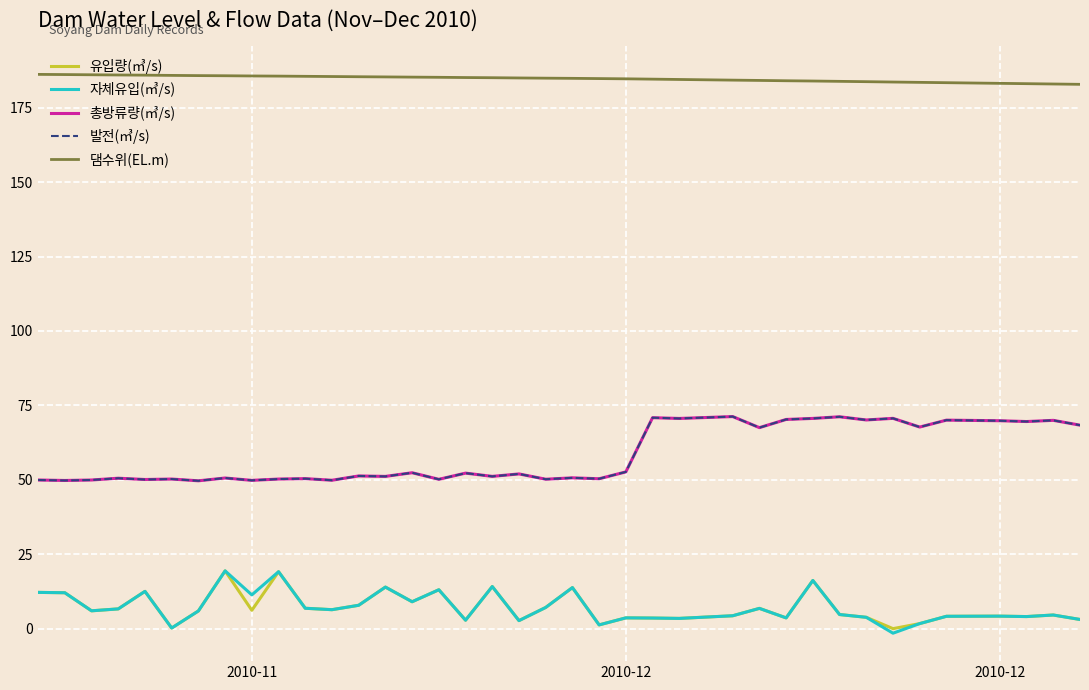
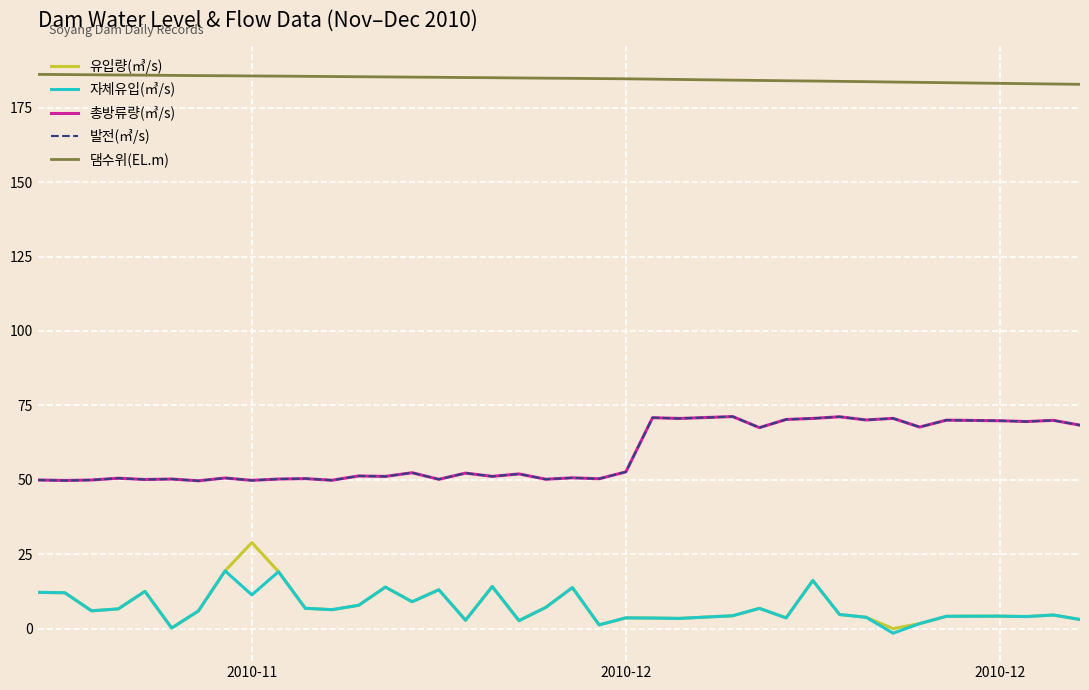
  {
    "유입량(㎥/s)": {
-     "2010-11": 6
+     "2010-11": 29
    },
    "자체유입(㎥/s)": {
      "2010-11": 11
    },
    "댐수위(EL.m)": {
      "2010-11": 186
    }
  }
